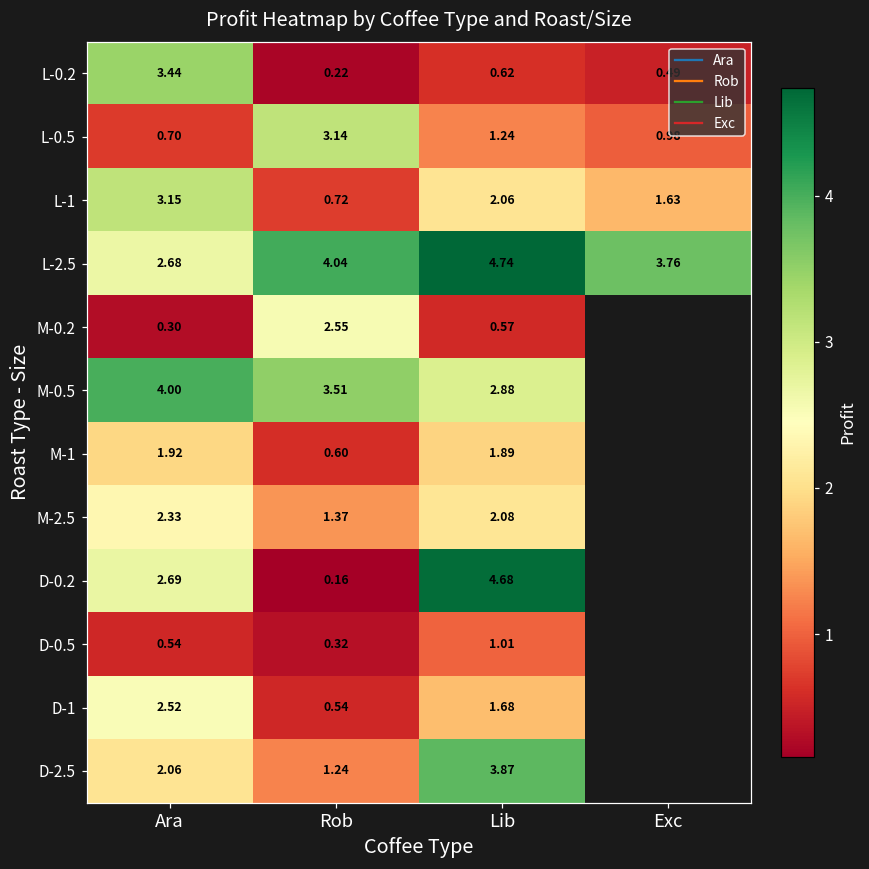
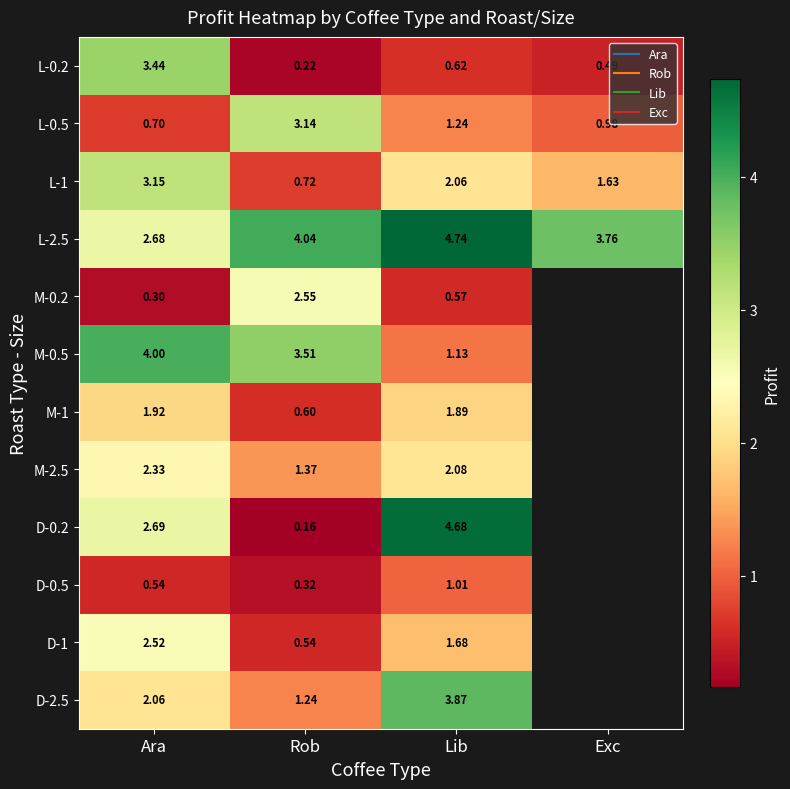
  {
    "L-0.2": {
      "Ara": 3.44,
      "Rob": 0.22,
      "Lib": 0.62
    },
    "L-0.5": {
      "Ara": 0.70,
      "Rob": 3.14,
      "Lib": 1.24
    },
    "L-1": {
      "Ara": 3.15,
      "Rob": 0.72,
      "Lib": 2.06,
      "Exc": 1.63
    },
    "L-2.5": {
      "Ara": 2.68,
      "Rob": 4.04,
      "Lib": 4.74,
      "Exc": 3.76
    },
    "M-0.2": {
      "Ara": 0.30,
      "Rob": 2.55,
      "Lib": 0.57
    },
    "M-0.5": {
      "Ara": 4.00,
      "Rob": 3.51,
-     "Lib": 2.88
+     "Lib": 1.13
    },
    "M-1": {
      "Ara": 1.92,
      "Rob": 0.60,
      "Lib": 1.89
    },
    "M-2.5": {
      "Ara": 2.33,
      "Rob": 1.37,
      "Lib": 2.08
    },
    "D-0.2": {
      "Ara": 2.69,
      "Rob": 0.16,
      "Lib": 4.68
    },
    "D-0.5": {
      "Ara": 0.54,
      "Rob": 0.32,
      "Lib": 1.01
    },
    "D-1": {
      "Ara": 2.52,
      "Rob": 0.54,
      "Lib": 1.68
    },
    "D-2.5": {
      "Ara": 2.06,
      "Rob": 1.24,
      "Lib": 3.87
    }
  }
